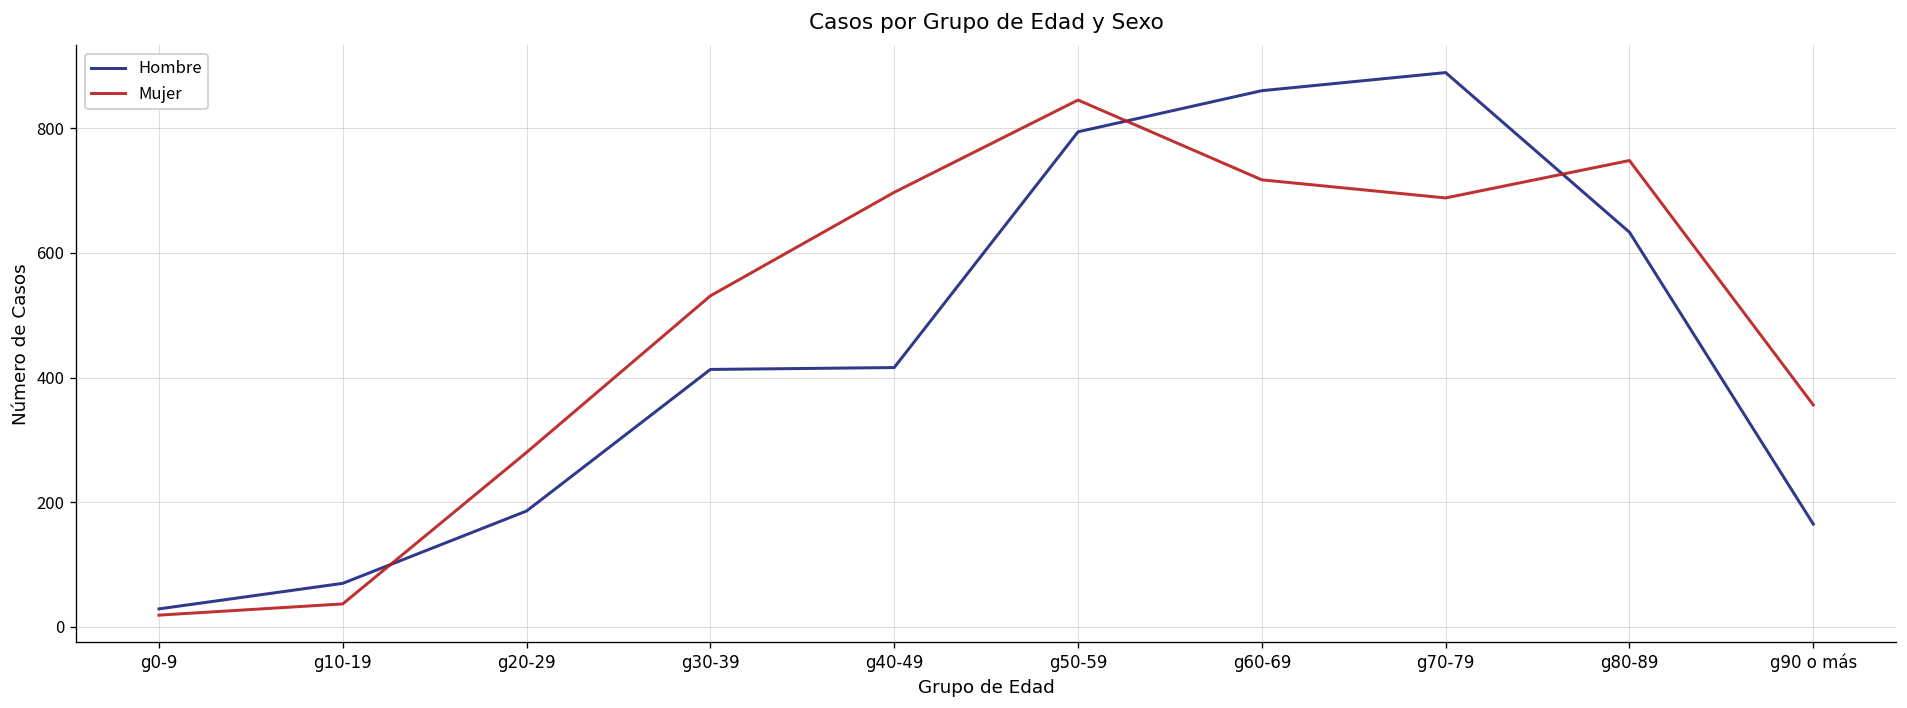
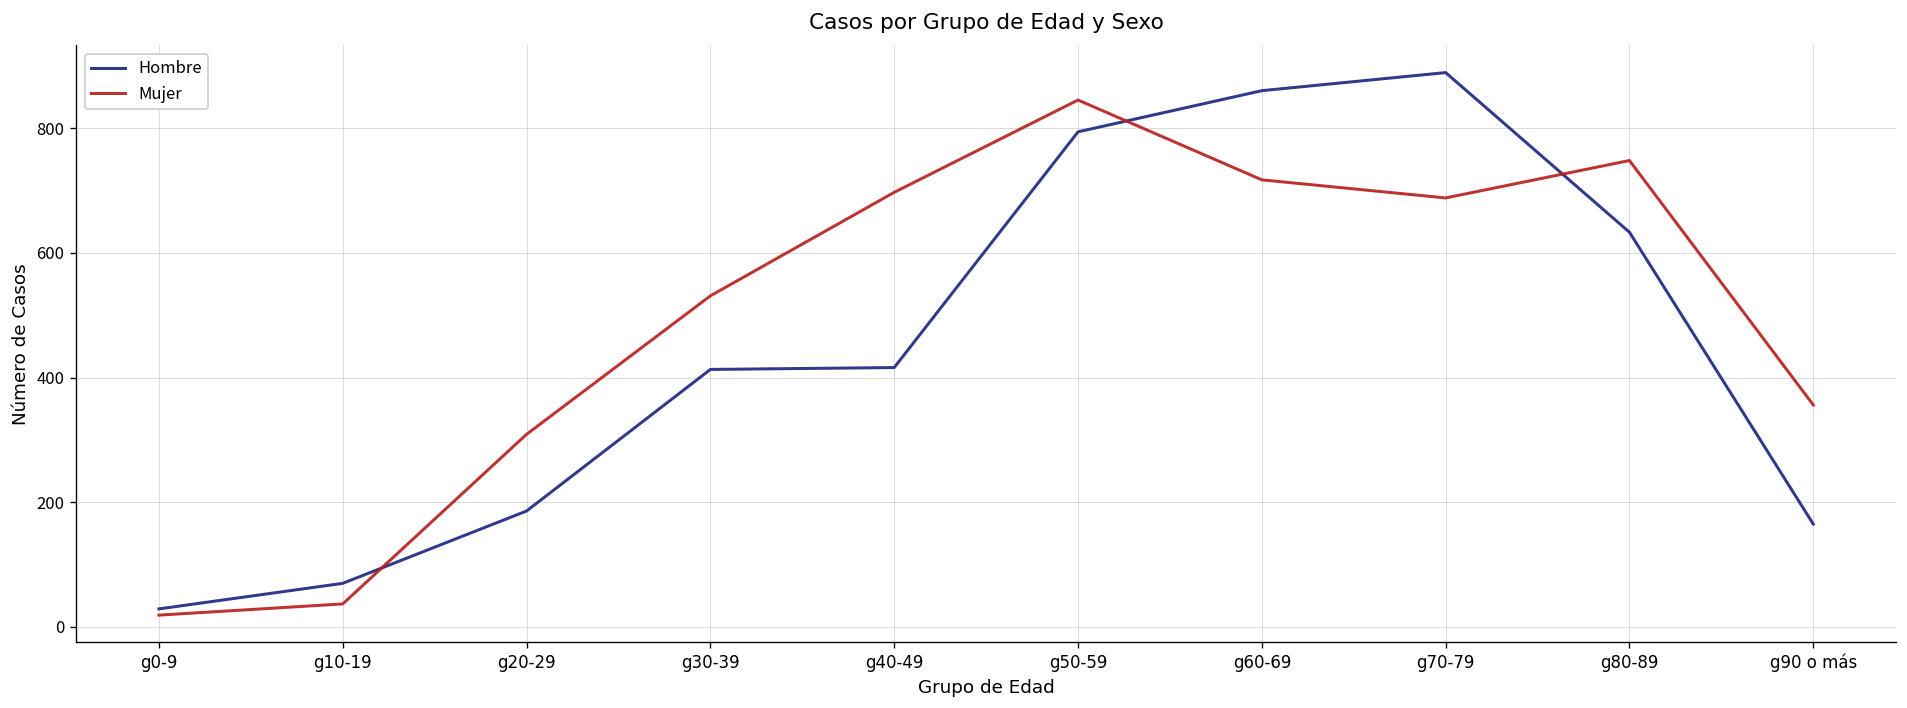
  {
    "Hombre": {
      "g0-9": 30,
      "g10-19": 70,
      "g20-29": 190,
      "g30-39": 410,
      "g40-49": 420,
      "g50-59": 790,
      "g60-69": 860,
      "g70-79": 890,
      "g80-89": 630,
      "g90 o más": 170
    },
    "Mujer": {
      "g0-9": 20,
      "g10-19": 40,
-     "g20-29": 280,
+     "g20-29": 310,
      "g30-39": 530,
      "g40-49": 700,
      "g50-59": 850,
      "g60-69": 720,
      "g70-79": 690,
      "g80-89": 750,
      "g90 o más": 360
    }
  }
